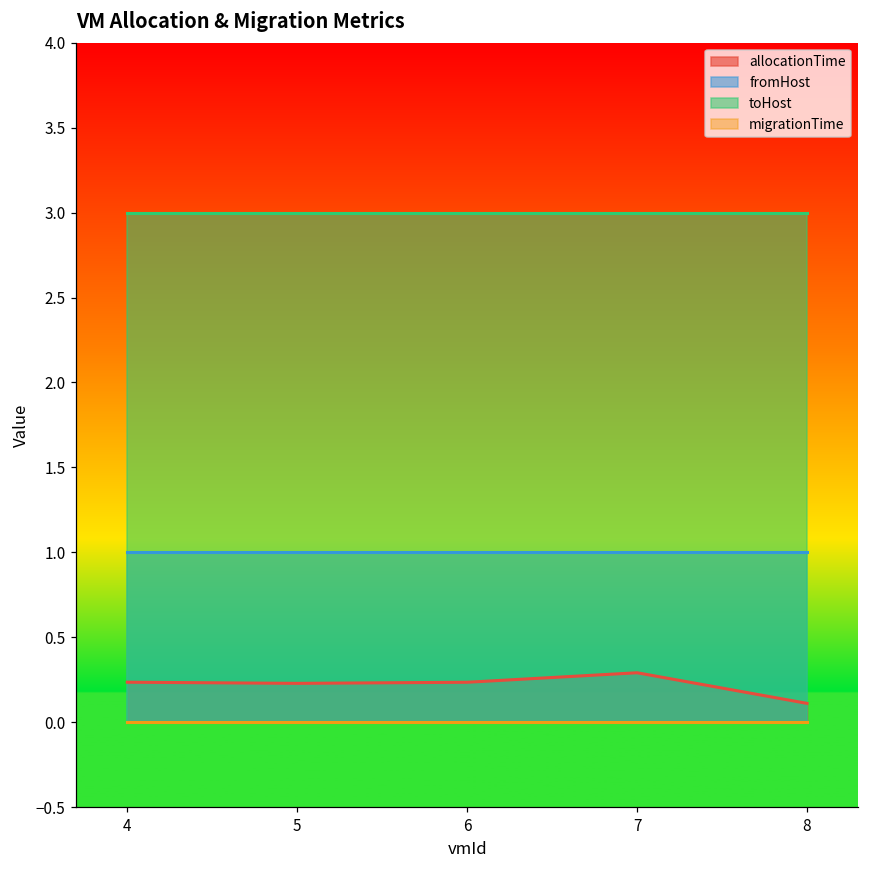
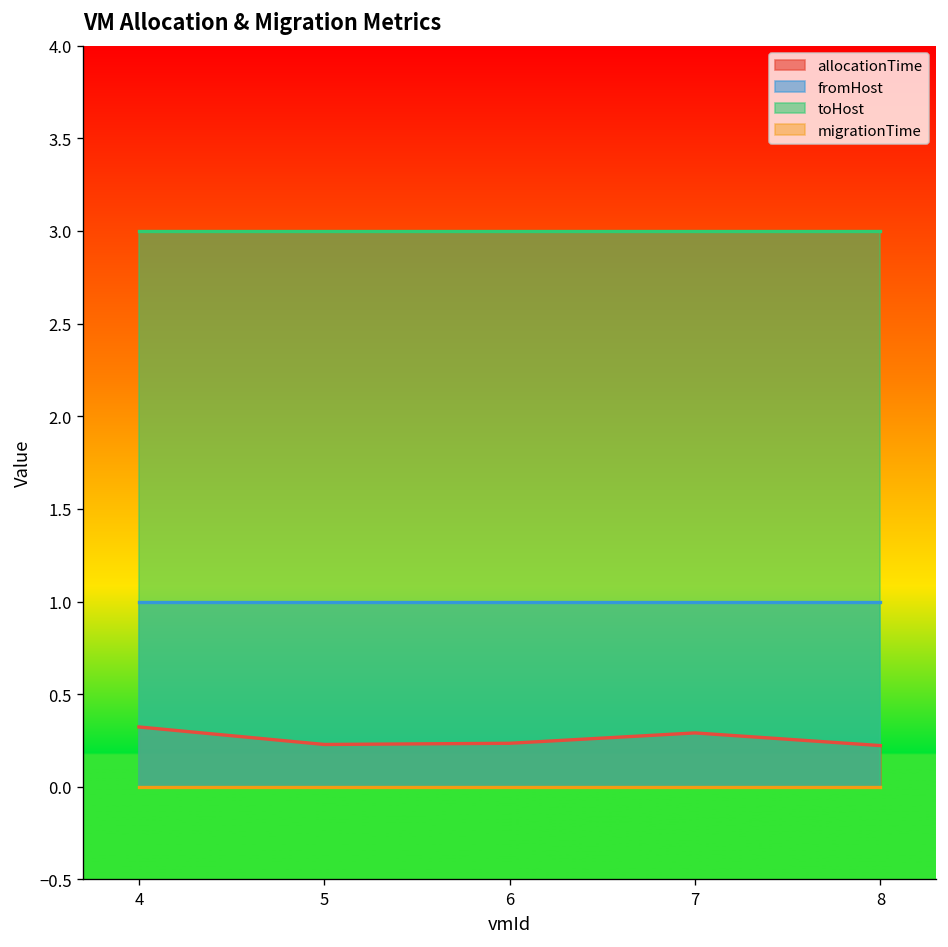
  {
    "allocationTime": {
-     "4": 0.24,
+     "4": 0.32,
      "5": 0.23,
      "6": 0.23,
      "7": 0.29,
-     "8": 0.11
+     "8": 0.22
    },
    "fromHost": {
      "4": 1.00,
      "5": 1.00,
      "6": 1.00,
      "7": 1.00,
      "8": 1.00
    },
    "toHost": {
      "4": 3.00,
      "5": 3.00,
      "6": 3.00,
      "7": 3.00,
      "8": 3.00
    },
    "migrationTime": {
      "4": 0.00,
      "5": 0.00,
      "6": 0.00,
      "7": 0.00,
      "8": 0.00
    }
  }
